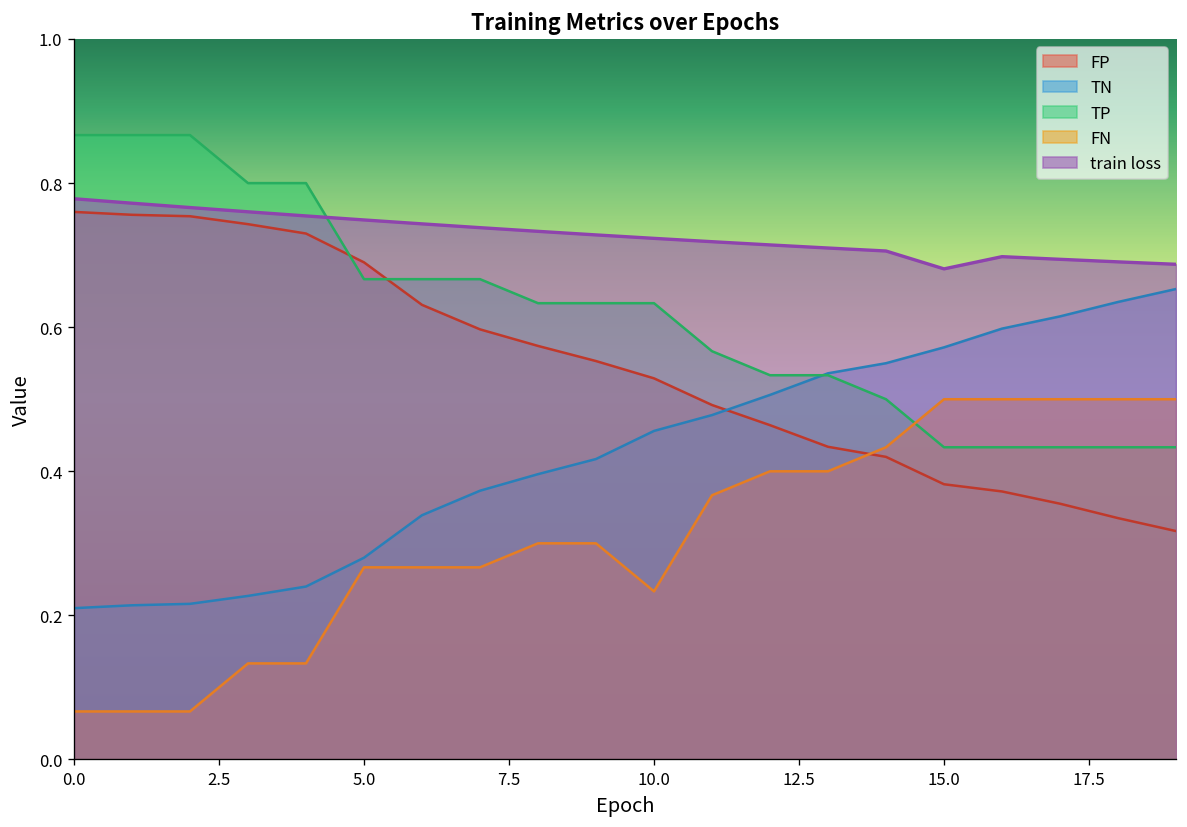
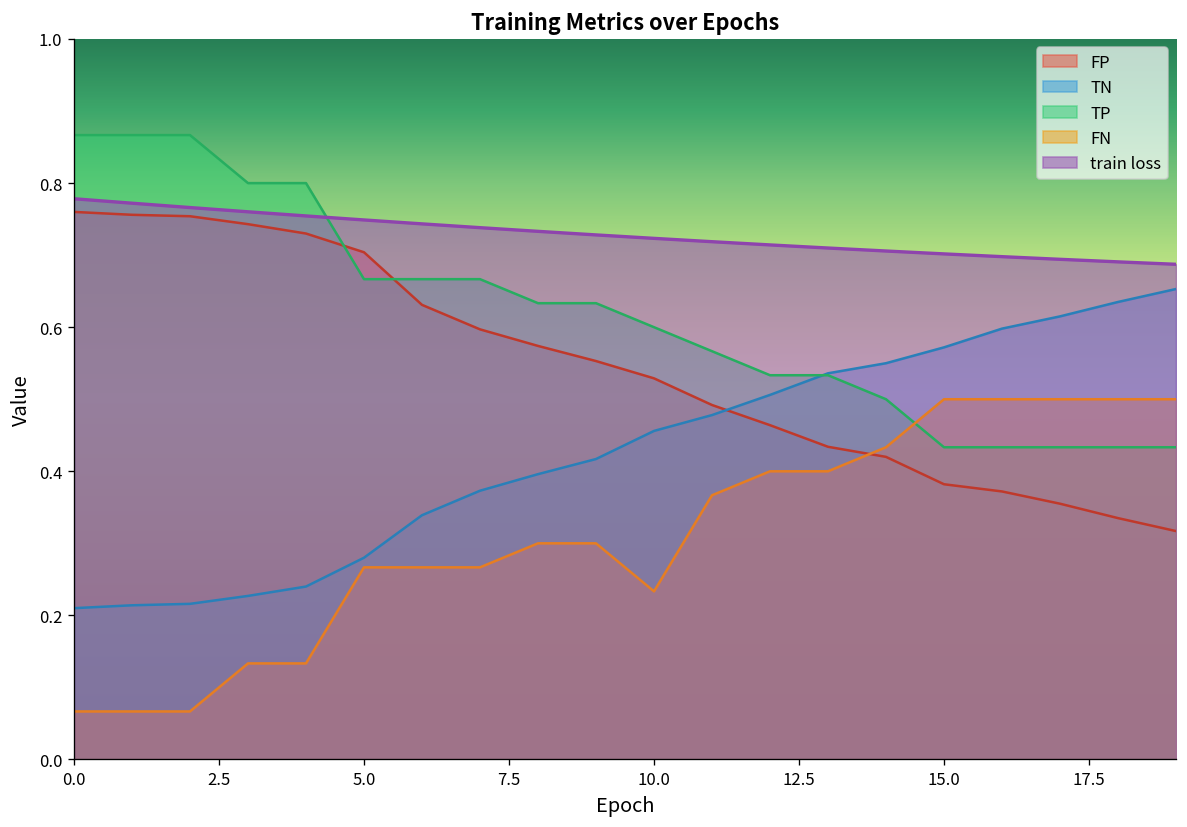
  {
    "FP": {
      "0.0": 0.76,
-     "5.0": 0.69,
+     "5.0": 0.70,
      "10.0": 0.53,
      "15.0": 0.38
    },
    "TN": {
      "0.0": 0.21,
      "5.0": 0.28,
      "10.0": 0.46,
      "15.0": 0.57
    },
    "TP": {
      "0.0": 0.87,
      "5.0": 0.67,
-     "10.0": 0.63,
+     "10.0": 0.60,
      "15.0": 0.43
    },
    "FN": {
      "0.0": 0.07,
      "5.0": 0.27,
      "10.0": 0.23,
      "15.0": 0.50
    },
    "train loss": {
      "0.0": 0.78,
      "5.0": 0.75,
      "10.0": 0.72,
-     "15.0": 0.68
+     "15.0": 0.70
    }
  }
